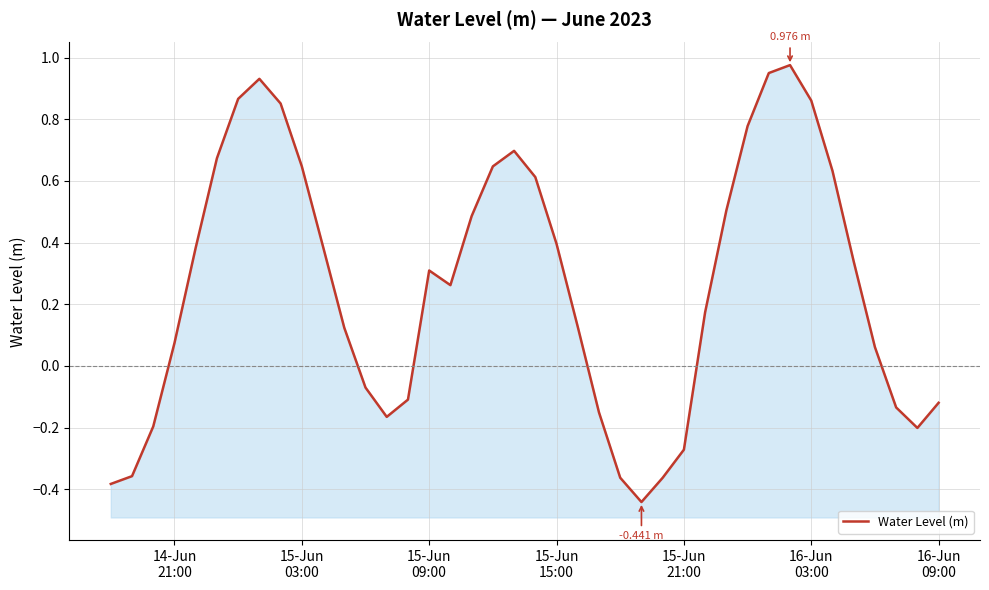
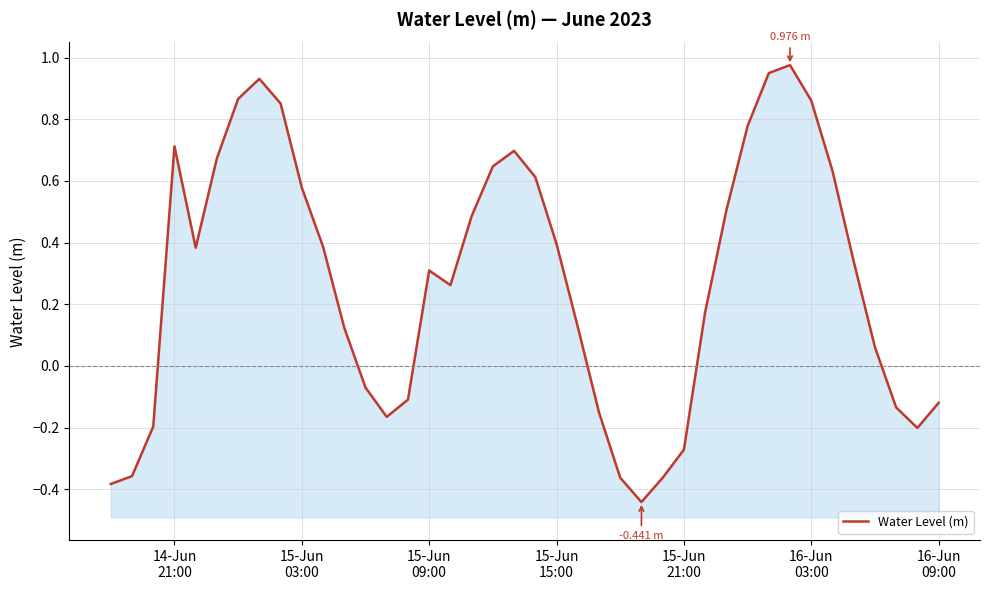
  {
-   "14-Jun 21:00": 0.07,
-   "15-Jun 03:00": 0.65,
+   "14-Jun 21:00": 0.71,
+   "15-Jun 03:00": 0.58,
    "15-Jun 09:00": 0.31,
    "15-Jun 15:00": 0.40,
    "15-Jun 21:00": -0.27,
    "16-Jun 03:00": 0.86,
    "16-Jun 09:00": -0.12
  }
